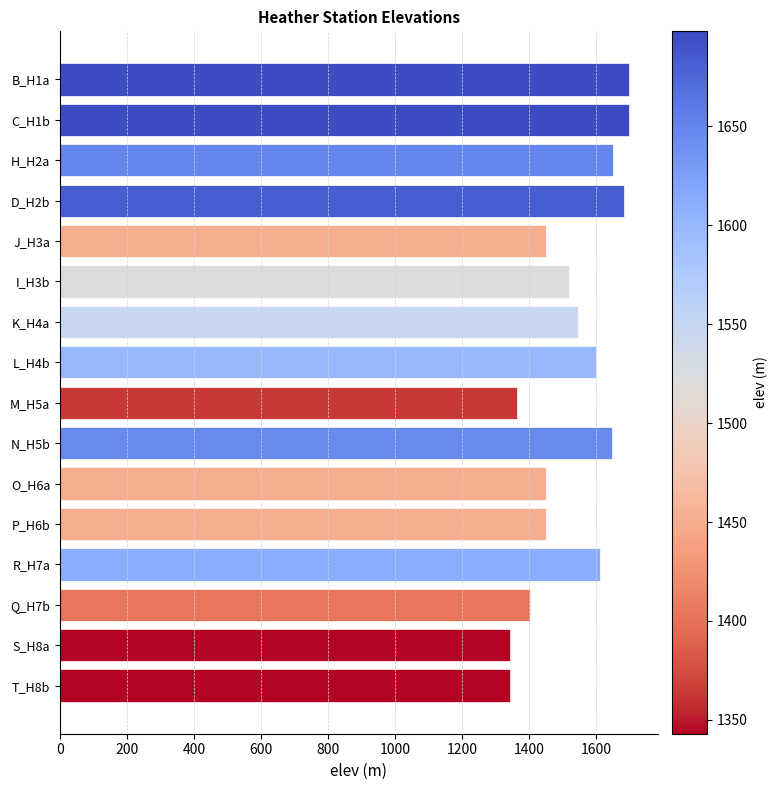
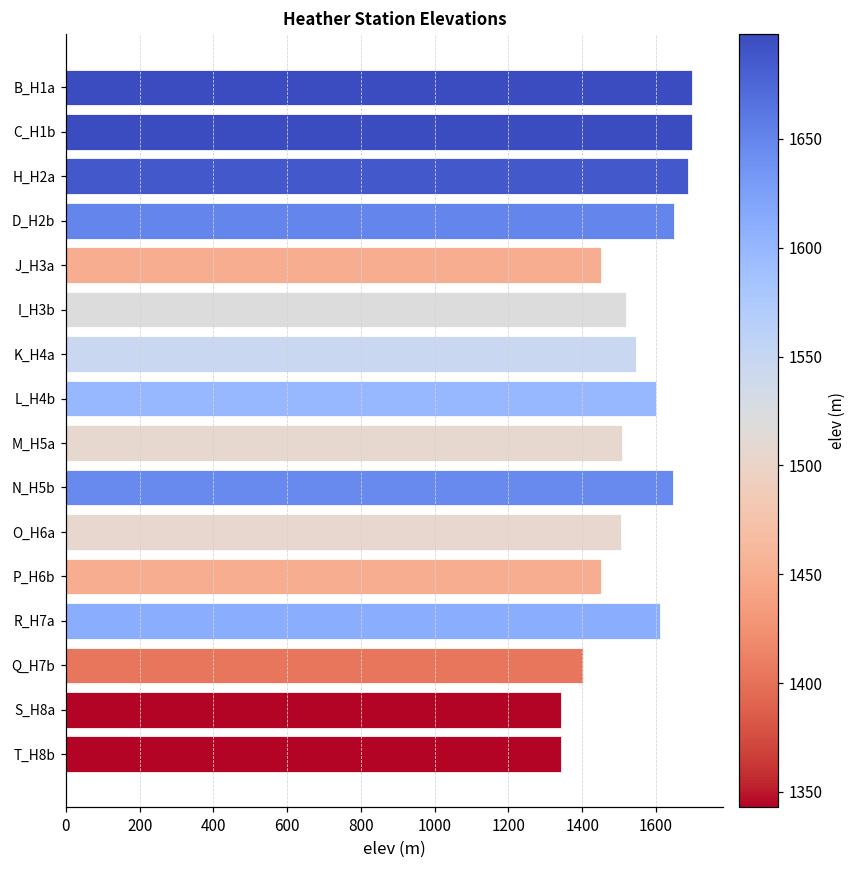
  {
    "B_H1a": 1700,
    "C_H1b": 1700,
-   "H_H2a": 1650,
-   "D_H2b": 1680,
+   "H_H2a": 1690,
+   "D_H2b": 1650,
    "J_H3a": 1450,
    "I_H3b": 1520,
    "K_H4a": 1550,
    "L_H4b": 1600,
-   "M_H5a": 1360,
+   "M_H5a": 1510,
    "N_H5b": 1650,
-   "O_H6a": 1450,
+   "O_H6a": 1510,
    "P_H6b": 1450,
    "R_H7a": 1610,
    "Q_H7b": 1400,
    "S_H8a": 1340,
    "T_H8b": 1340
  }
